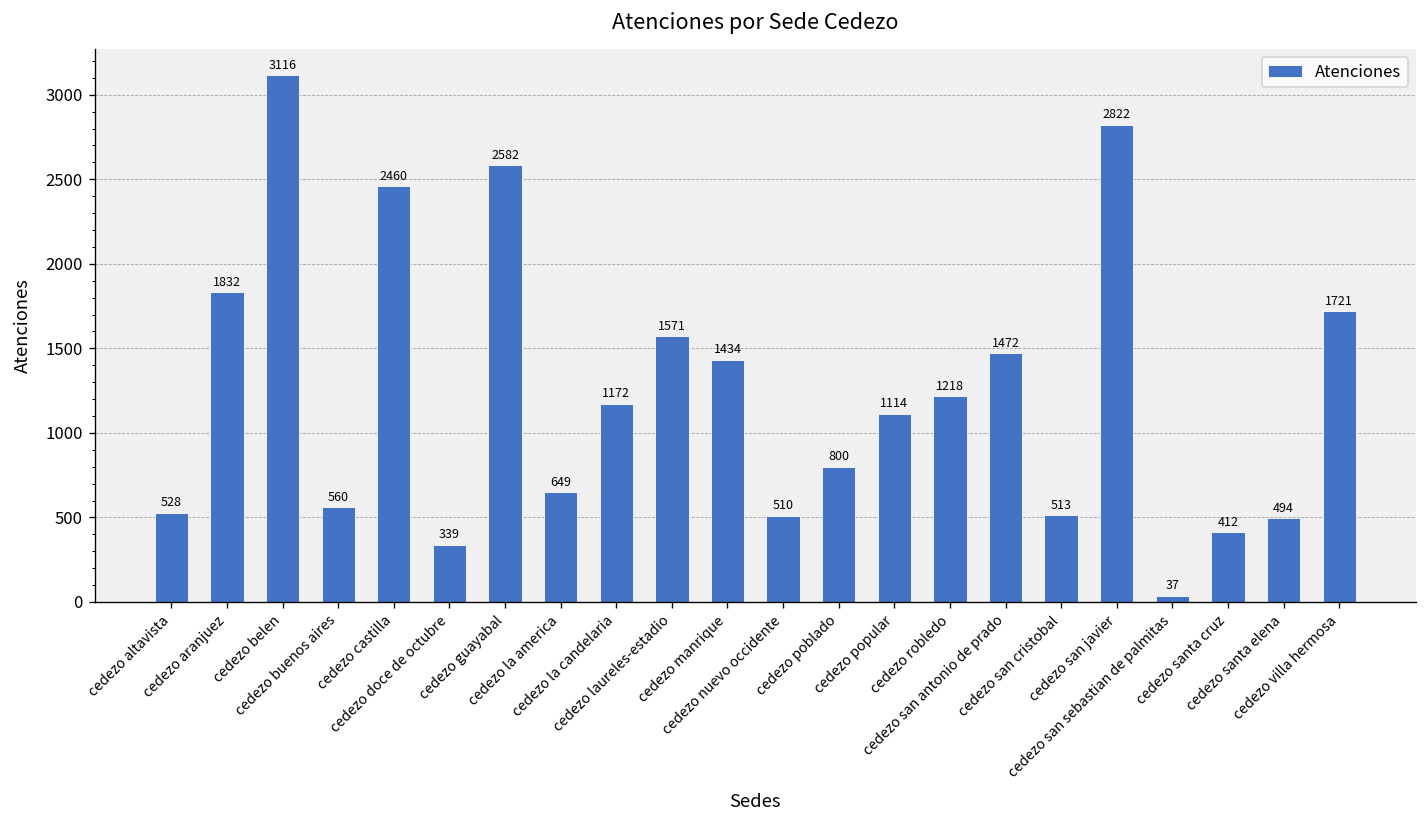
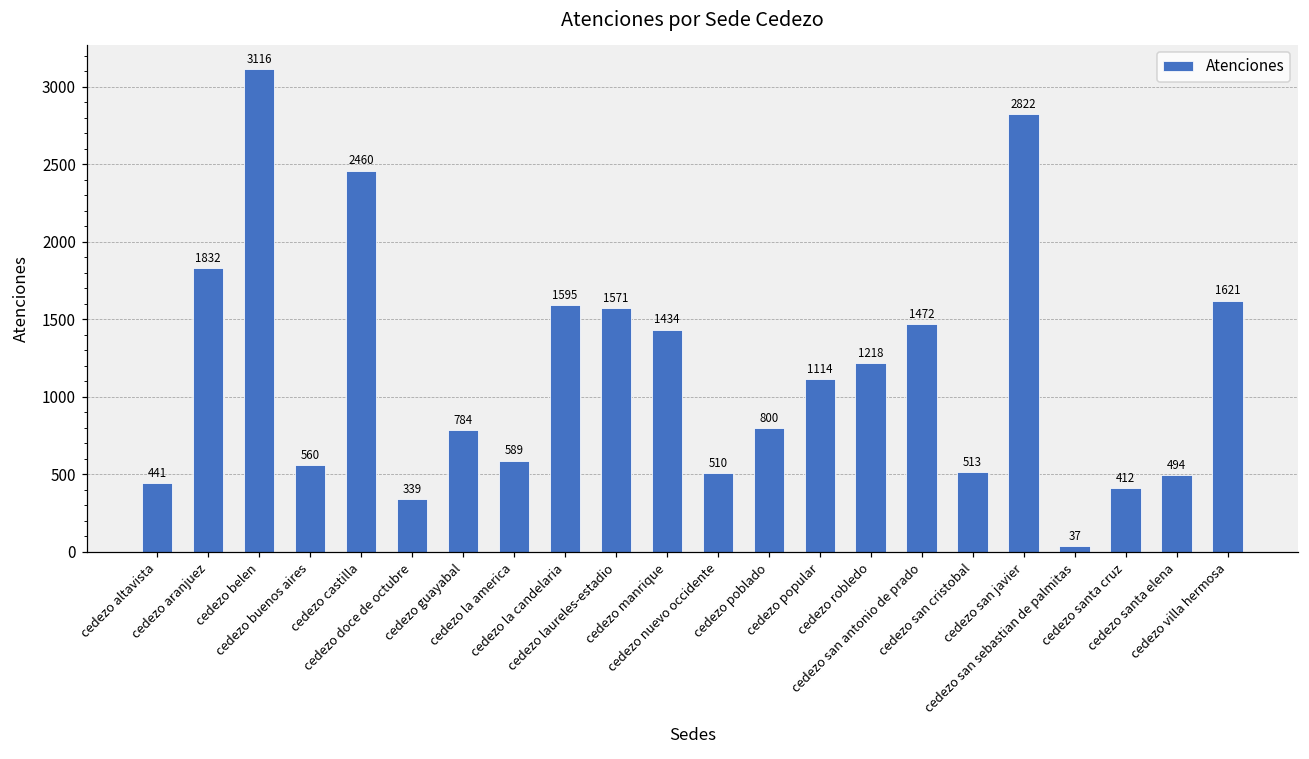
  {
-   "cedezo altavista": 528,
+   "cedezo altavista": 441,
    "cedezo aranjuez": 1832,
    "cedezo belen": 3116,
    "cedezo buenos aires": 560,
    "cedezo castilla": 2460,
    "cedezo doce de octubre": 339,
-   "cedezo guayabal": 2582,
-   "cedezo la america": 649,
-   "cedezo la candelaria": 1172,
+   "cedezo guayabal": 784,
+   "cedezo la america": 589,
+   "cedezo la candelaria": 1595,
    "cedezo laureles-estadio": 1571,
    "cedezo manrique": 1434,
    "cedezo nuevo occidente": 510,
    "cedezo poblado": 800,
    "cedezo popular": 1114,
    "cedezo robledo": 1218,
    "cedezo san antonio de prado": 1472,
    "cedezo san cristobal": 513,
    "cedezo san javier": 2822,
    "cedezo san sebastian de palmitas": 37,
    "cedezo santa cruz": 412,
    "cedezo santa elena": 494,
-   "cedezo villa hermosa": 1721
+   "cedezo villa hermosa": 1621
  }
